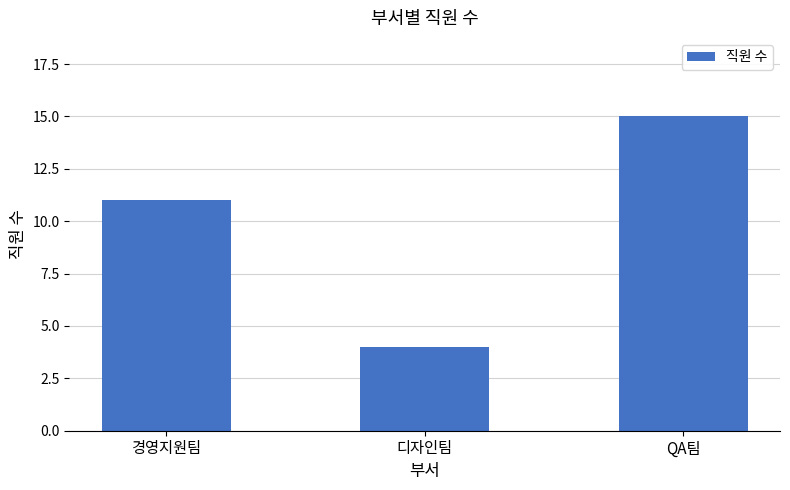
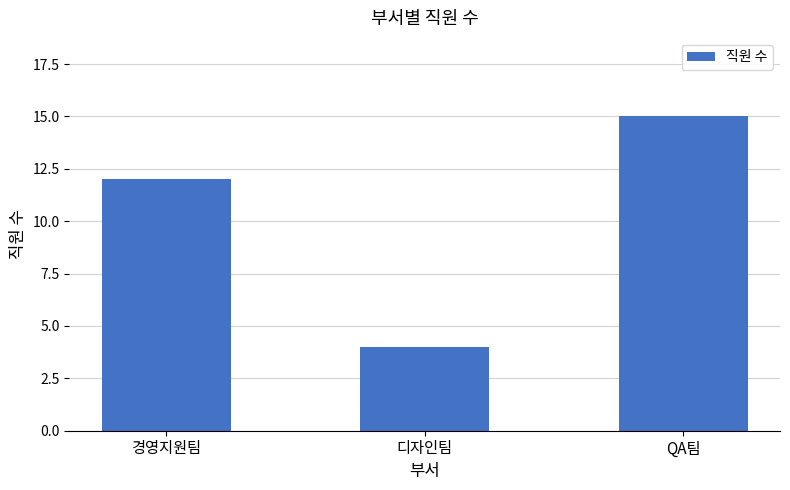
  {
-   "경영지원팀": 11,
+   "경영지원팀": 12,
    "디자인팀": 4,
    "QA팀": 15
  }
